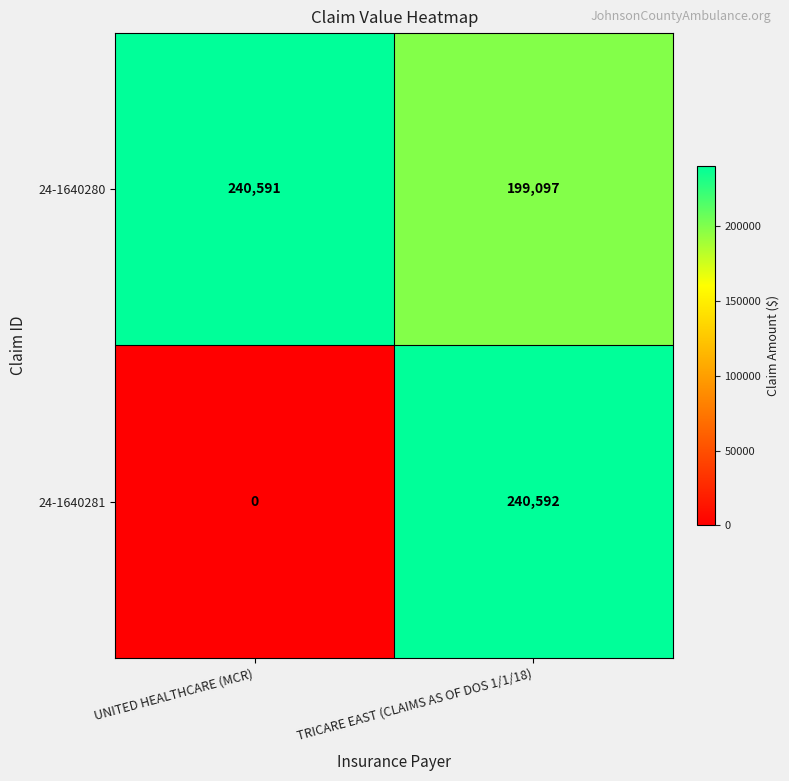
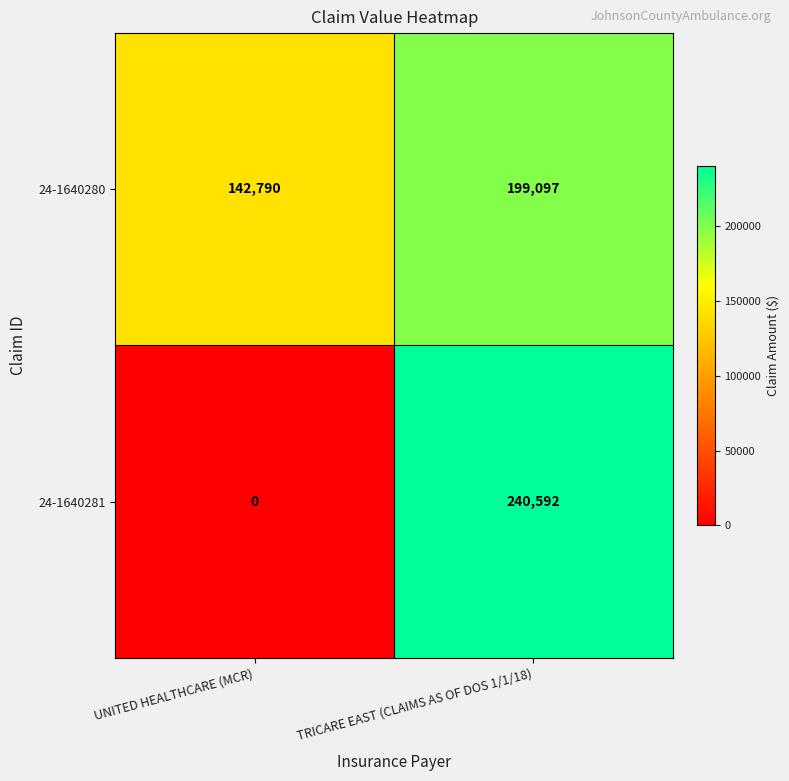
  {
    "24-1640280": {
-     "UNITED HEALTHCARE (MCR)": "240,591",
+     "UNITED HEALTHCARE (MCR)": "142,790",
      "TRICARE EAST (CLAIMS AS OF DOS 1/1/18)": "199,097"
    },
    "24-1640281": {
      "UNITED HEALTHCARE (MCR)": "0",
      "TRICARE EAST (CLAIMS AS OF DOS 1/1/18)": "240,592"
    }
  }
